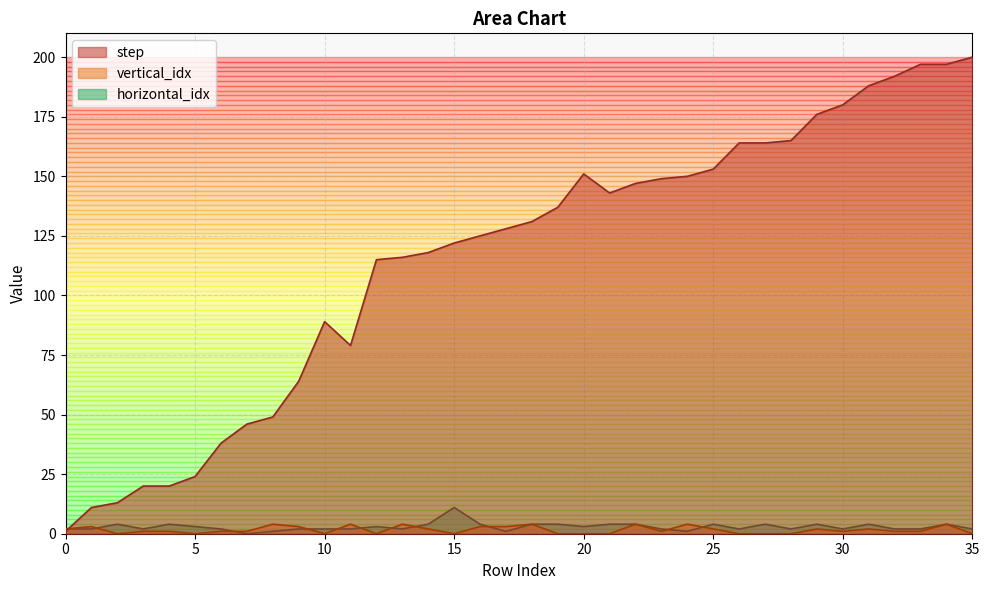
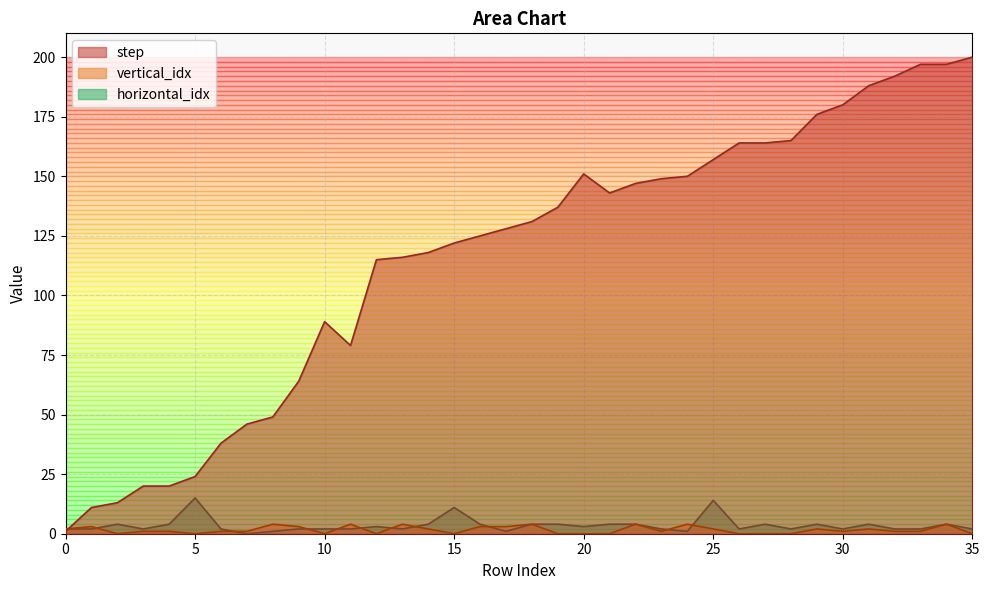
  {
    "step": {
      "5": 24,
      "10": 89,
      "15": 122,
      "20": 151,
-     "25": 153,
+     "25": 157,
      "30": 180,
      "35": 200
    },
    "vertical_idx": {
      "5": 0,
      "10": 0,
      "15": 0,
      "20": 0,
      "25": 2,
      "35": 0
    },
    "horizontal_idx": {
-     "5": 3,
+     "5": 15,
      "10": 2,
      "15": 11,
      "20": 3,
-     "25": 4,
+     "25": 14,
      "35": 2
    }
  }
